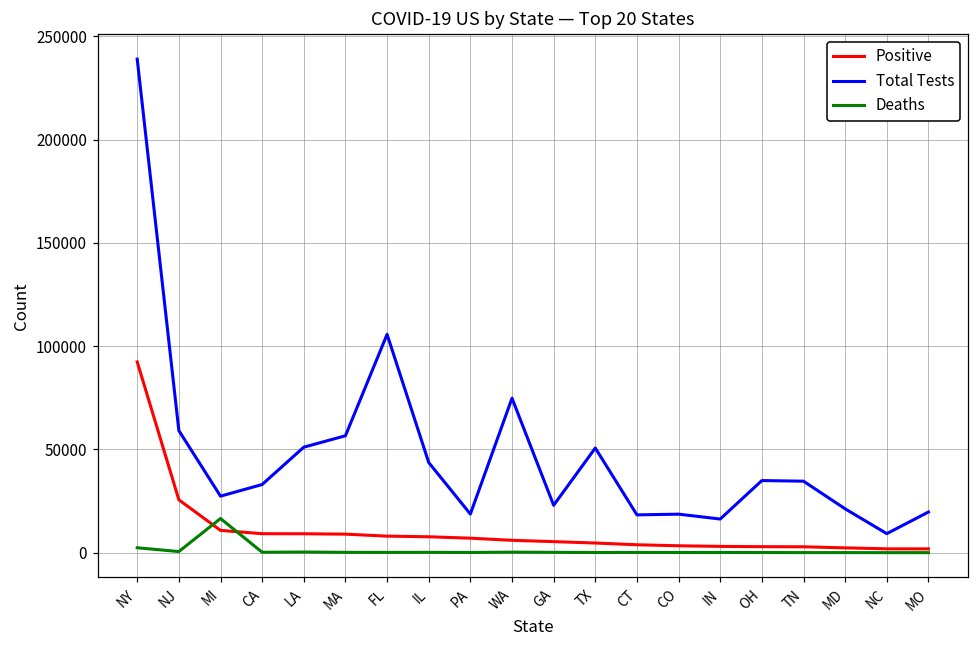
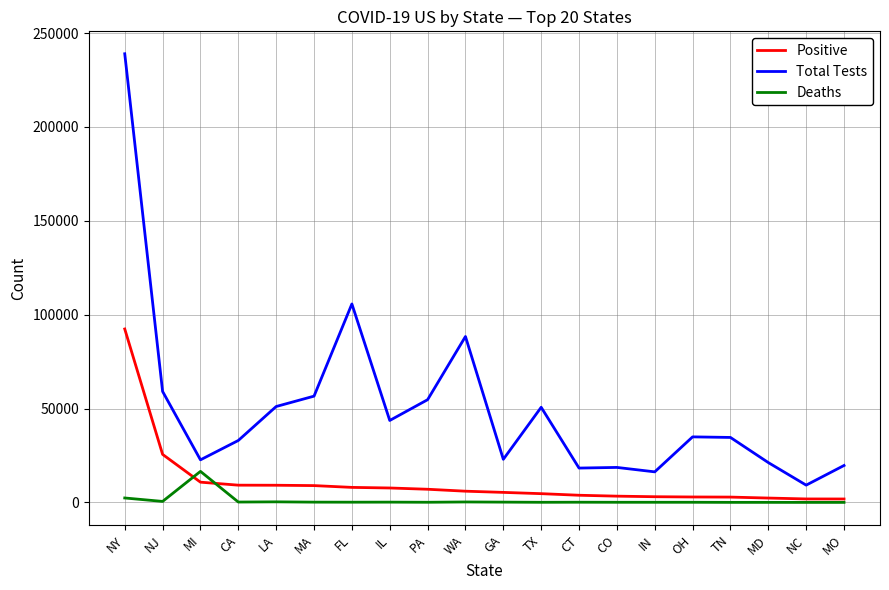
  {
    "Positive": {
      "NY": 92000,
      "NJ": 26000,
      "MI": 11000,
      "CA": 9000,
      "LA": 9000,
      "MA": 9000,
      "FL": 8000,
      "IL": 8000,
      "PA": 7000,
      "WA": 6000,
      "GA": 5000,
      "TX": 5000,
      "CT": 4000,
      "CO": 3000,
      "IN": 3000,
      "OH": 3000,
      "TN": 3000,
      "MD": 2000,
      "NC": 2000,
      "MO": 2000
    },
    "Total Tests": {
      "NY": 239000,
      "NJ": 59000,
-     "MI": 27000,
+     "MI": 23000,
      "CA": 33000,
      "LA": 51000,
      "MA": 57000,
      "FL": 106000,
      "IL": 44000,
-     "PA": 19000,
-     "WA": 75000,
+     "PA": 55000,
+     "WA": 88000,
      "GA": 23000,
      "TX": 51000,
      "CT": 18000,
      "CO": 19000,
      "IN": 16000,
      "OH": 35000,
      "TN": 35000,
      "MD": 21000,
      "NC": 9000,
      "MO": 20000
    },
    "Deaths": {
      "NY": 2000,
      "NJ": 1000,
      "MI": 17000,
      "CA": 0,
      "LA": 0,
      "MA": 0,
      "FL": 0,
      "IL": 0,
      "PA": 0,
      "WA": 0,
      "GA": 0,
      "TX": 0,
      "CT": 0,
      "CO": 0,
      "IN": 0,
      "OH": 0,
      "TN": 0,
      "MD": 0,
      "NC": 0,
      "MO": 0
    }
  }
